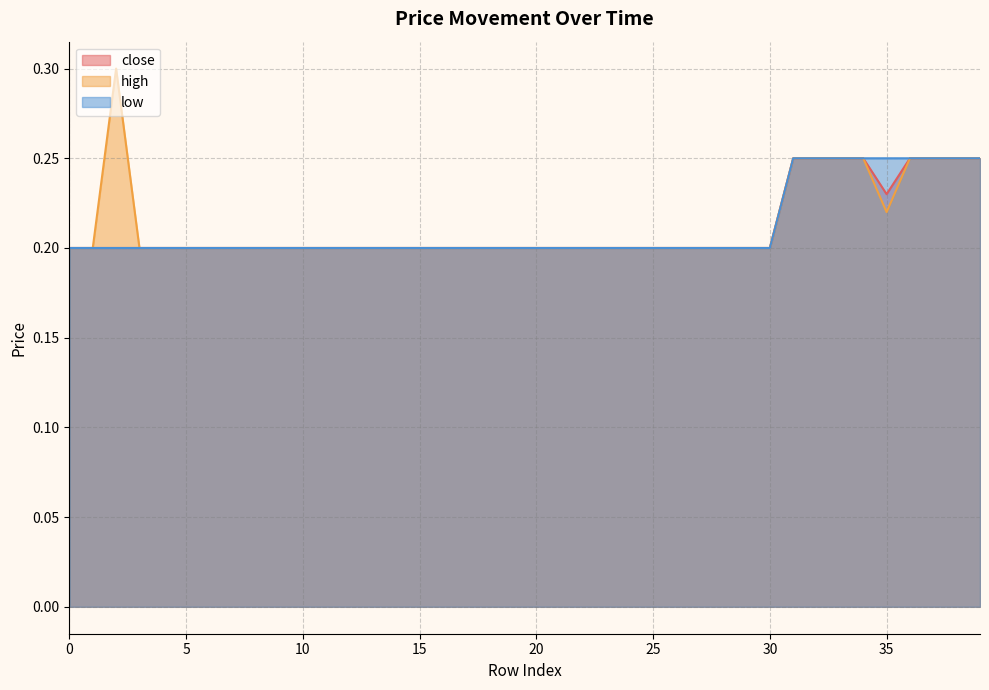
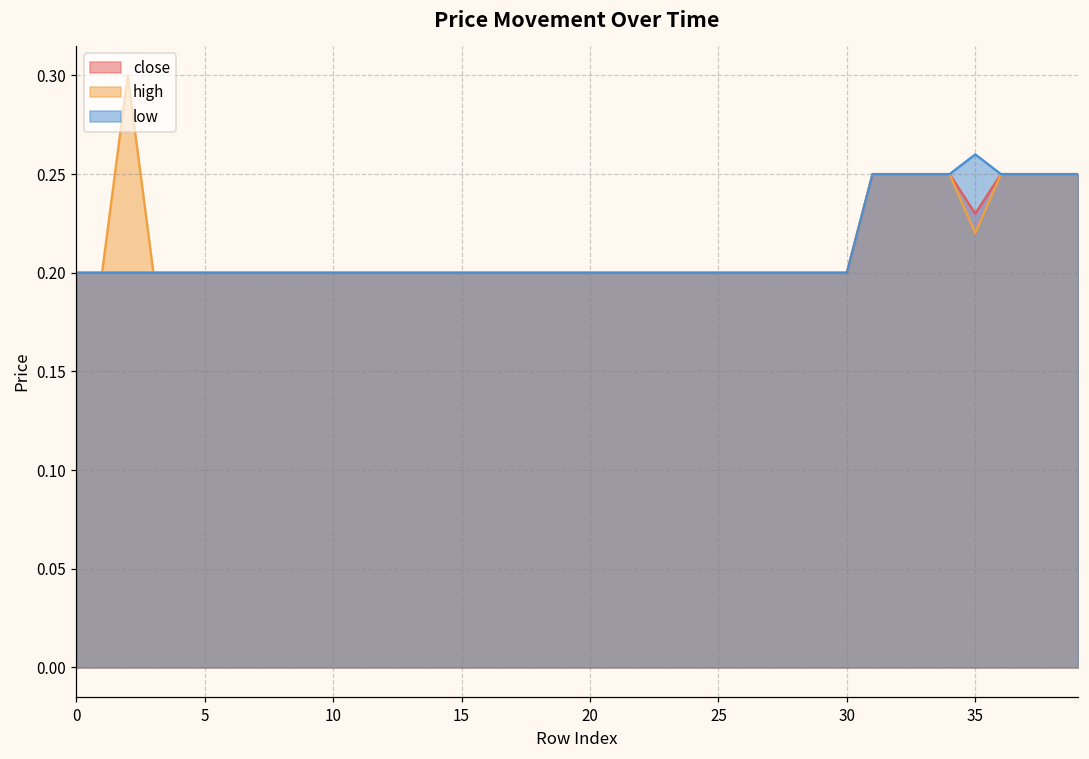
  {
    "low": {
-     "35": 0.25
+     "35": 0.26
    }
  }
